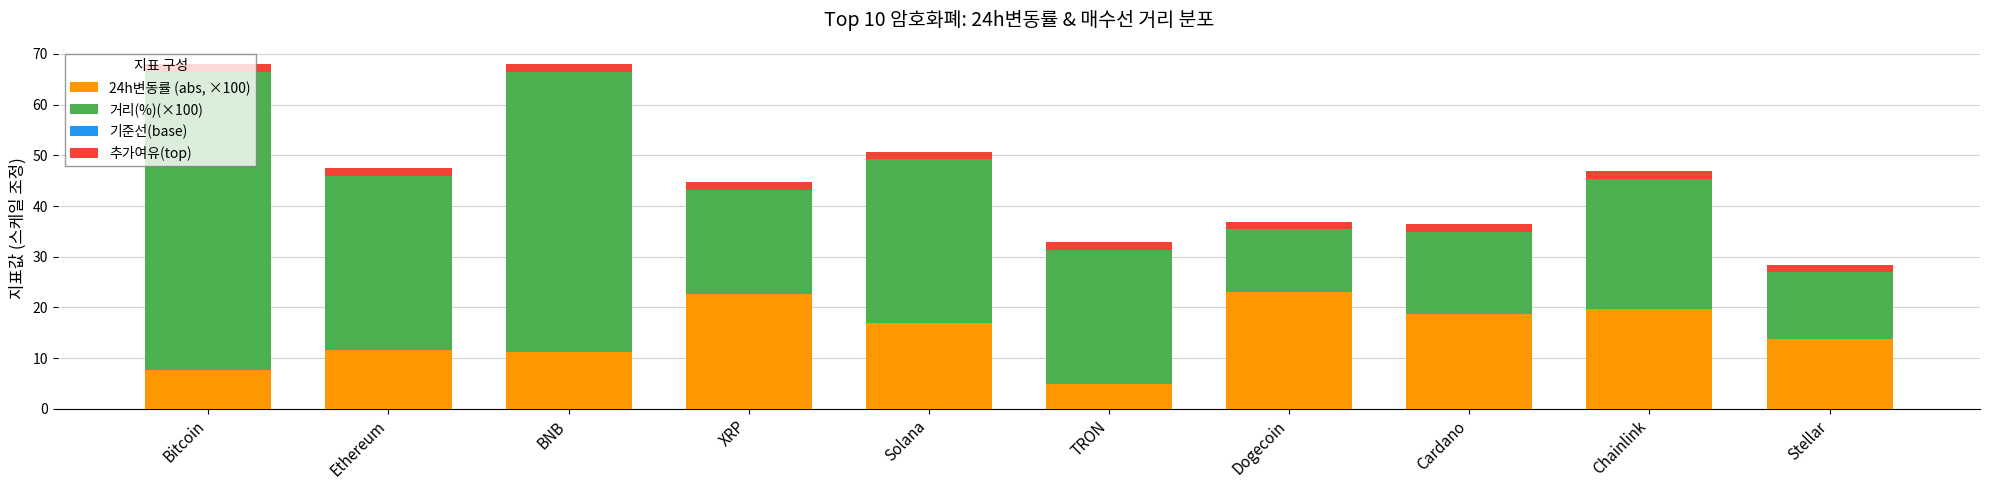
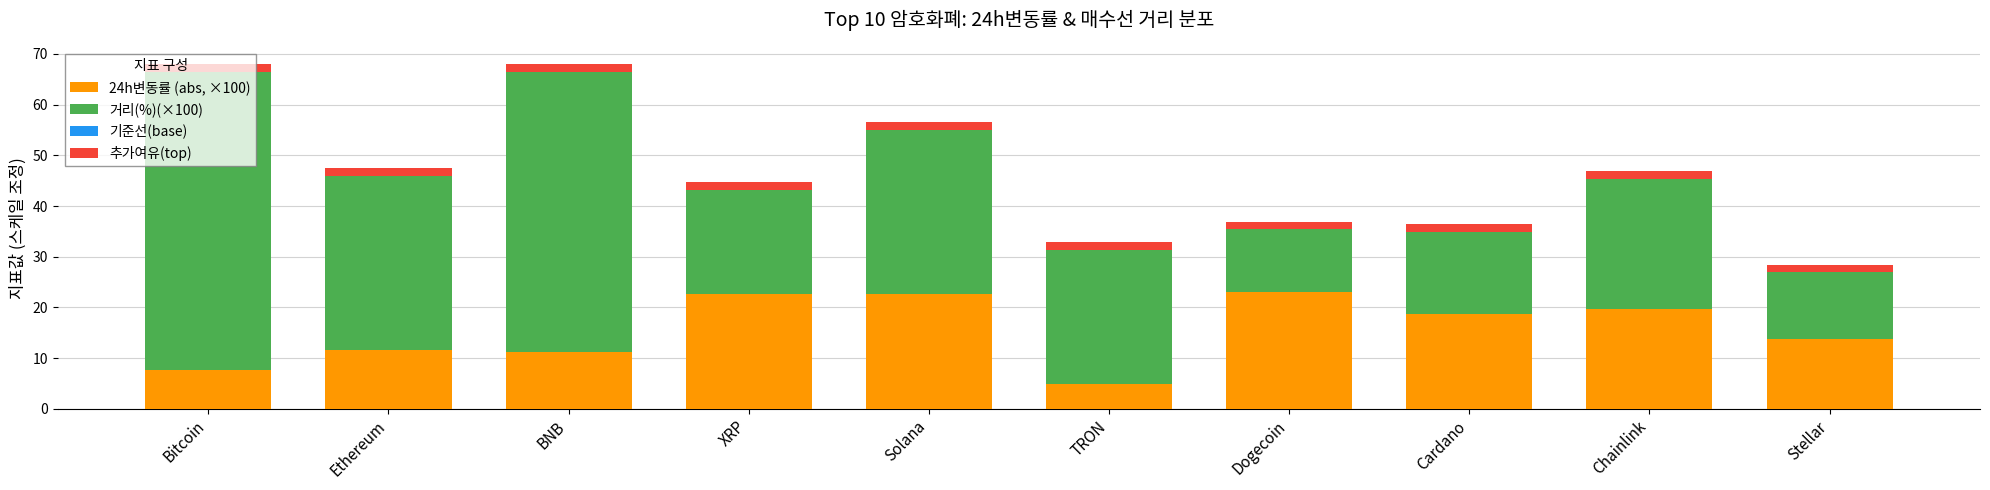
  {
    "24h변동률 (abs, ×100)": {
      "Bitcoin": 8,
      "Ethereum": 12,
      "BNB": 11,
      "XRP": 23,
-     "Solana": 17,
+     "Solana": 23,
      "TRON": 5,
      "Dogecoin": 23,
      "Cardano": 19,
      "Chainlink": 20,
      "Stellar": 14
    },
    "거리(%)(×100)": {
      "Ethereum": 34,
      "BNB": 55,
      "XRP": 20,
      "Solana": 32,
      "TRON": 27,
      "Dogecoin": 12,
      "Cardano": 16,
      "Chainlink": 26,
      "Stellar": 13
    },
    "추가여유(top)": {
      "Ethereum": 2,
      "BNB": 2,
      "XRP": 2,
      "Solana": 2,
      "TRON": 2,
      "Dogecoin": 2,
      "Cardano": 2,
      "Chainlink": 2,
      "Stellar": 2
    }
  }
